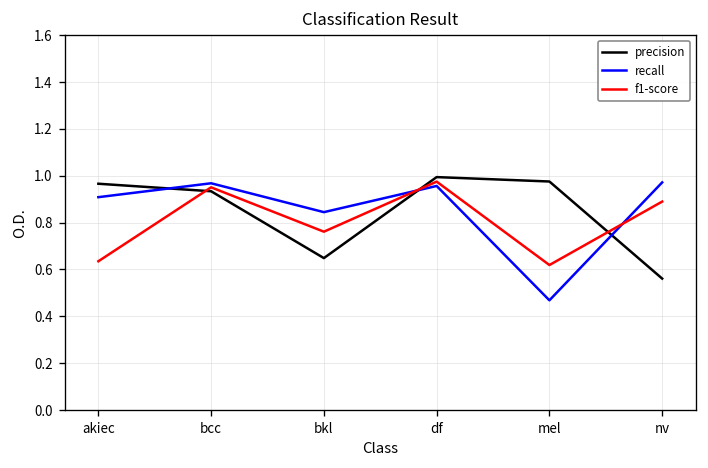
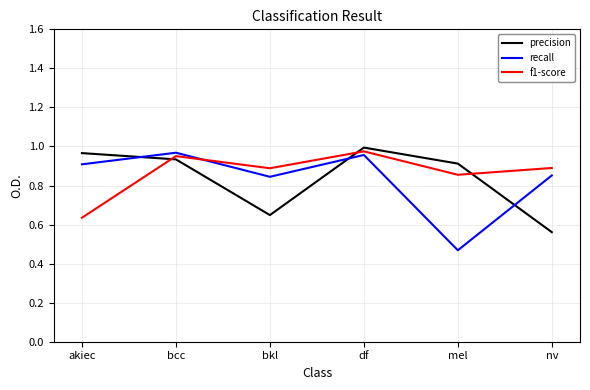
  {
    "precision": {
      "akiec": 0.97,
      "bcc": 0.93,
      "bkl": 0.65,
      "df": 0.99,
-     "mel": 0.98,
+     "mel": 0.91,
      "nv": 0.56
    },
    "recall": {
      "akiec": 0.91,
      "bcc": 0.97,
      "bkl": 0.84,
      "df": 0.96,
      "mel": 0.47,
-     "nv": 0.97
+     "nv": 0.85
    },
    "f1-score": {
      "akiec": 0.64,
      "bcc": 0.95,
-     "bkl": 0.76,
+     "bkl": 0.89,
      "df": 0.98,
-     "mel": 0.62,
+     "mel": 0.86,
      "nv": 0.89
    }
  }
